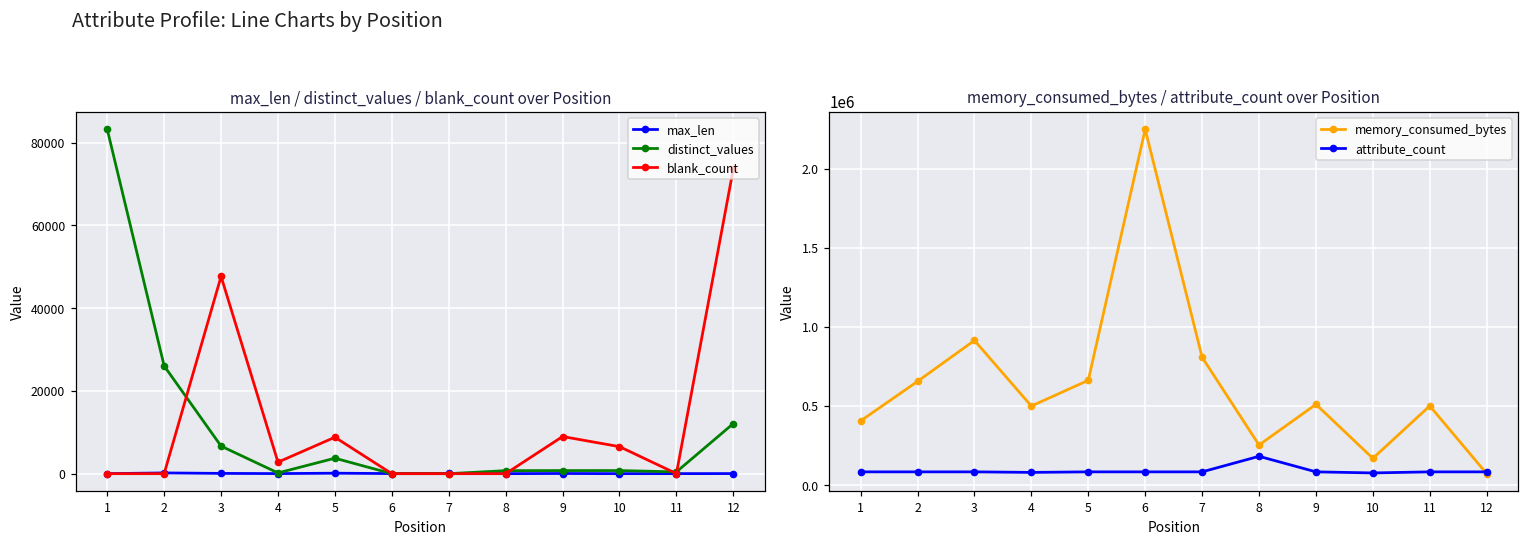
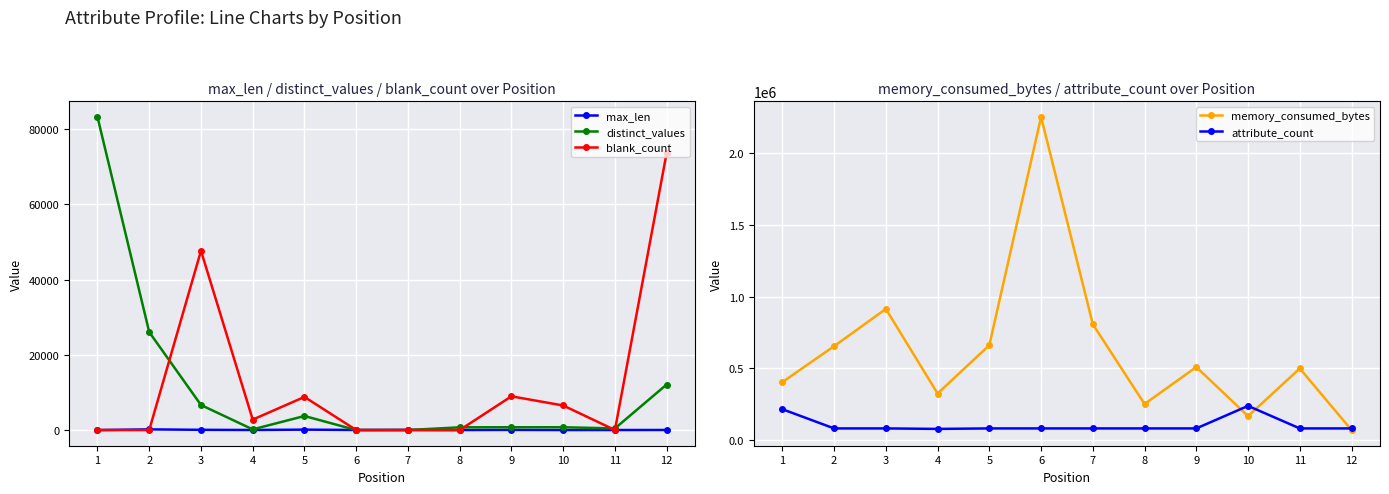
  {
    "max_len / distinct_values / blank_count over Position": {
      "max_len": {
        "3": 0,
        "5": 0,
        "9": 0,
        "10": 0,
        "12": 0
      },
      "distinct_values": {
        "1": 83000,
        "2": 26000,
        "3": 7000,
        "5": 4000,
        "8": 1000,
        "9": 1000,
        "10": 1000,
        "12": 12000
      },
      "blank_count": {
        "3": 48000,
        "4": 3000,
        "5": 9000,
        "9": 9000,
        "10": 7000
      }
    },
    "memory_consumed_bytes / attribute_count over Position": {
      "memory_consumed_bytes": {
        "1": 410000,
        "2": 650000,
        "3": 910000,
-       "4": 500000,
+       "4": 330000,
        "5": 660000,
        "6": 2250000,
        "7": 810000,
        "8": 250000,
        "9": 510000,
        "10": 170000,
        "11": 500000
      },
      "attribute_count": {
-       "1": 80000,
+       "1": 220000,
        "2": 80000,
        "3": 80000,
        "4": 80000,
        "5": 80000,
        "6": 80000,
        "7": 80000,
-       "8": 180000,
+       "8": 80000,
        "9": 80000,
-       "10": 80000,
+       "10": 240000,
        "11": 80000
      }
    }
  }
